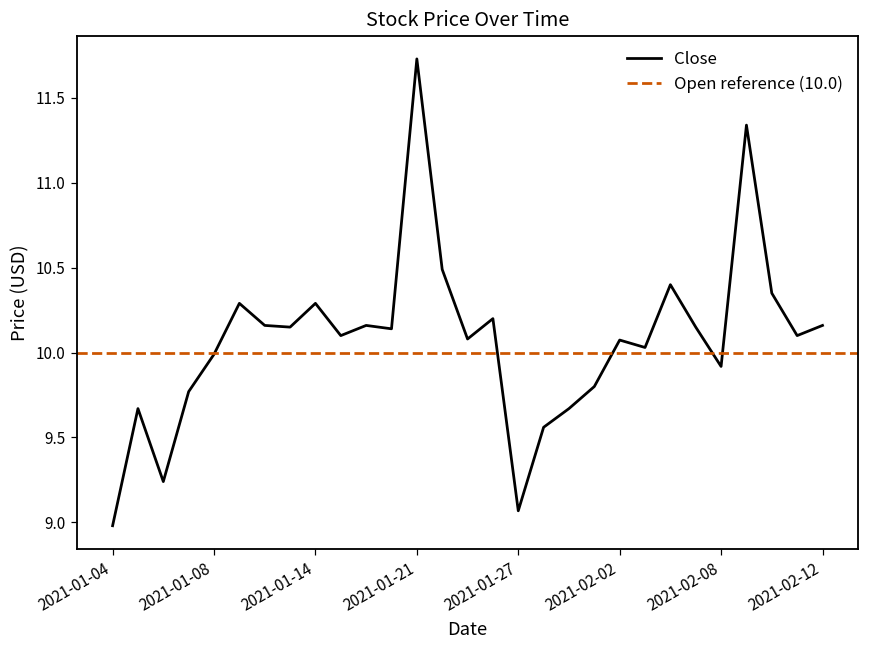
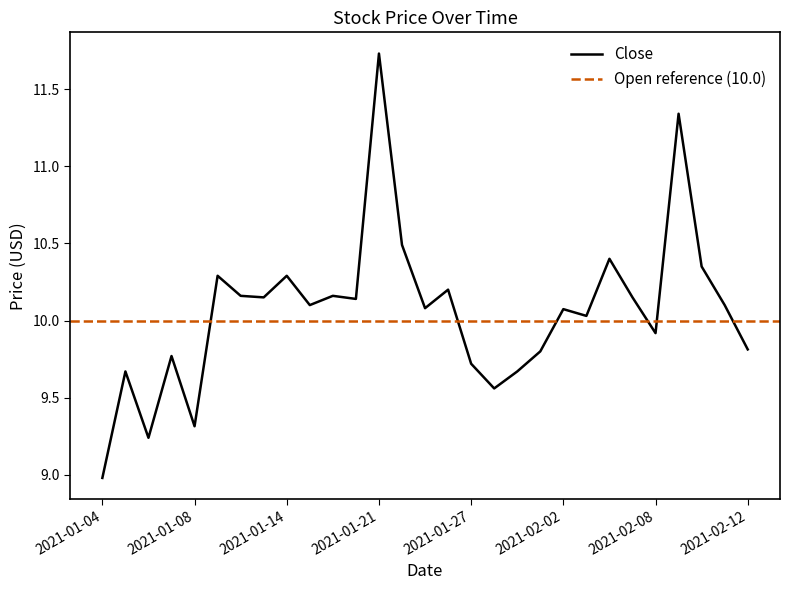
  {
    "2021-01-04": 8.98,
-   "2021-01-08": 9.99,
+   "2021-01-08": 9.31,
    "2021-01-14": 10.29,
    "2021-01-21": 11.73,
-   "2021-01-27": 9.07,
+   "2021-01-27": 9.72,
    "2021-02-02": 10.07,
    "2021-02-08": 9.92,
-   "2021-02-12": 10.16
+   "2021-02-12": 9.81
  }
